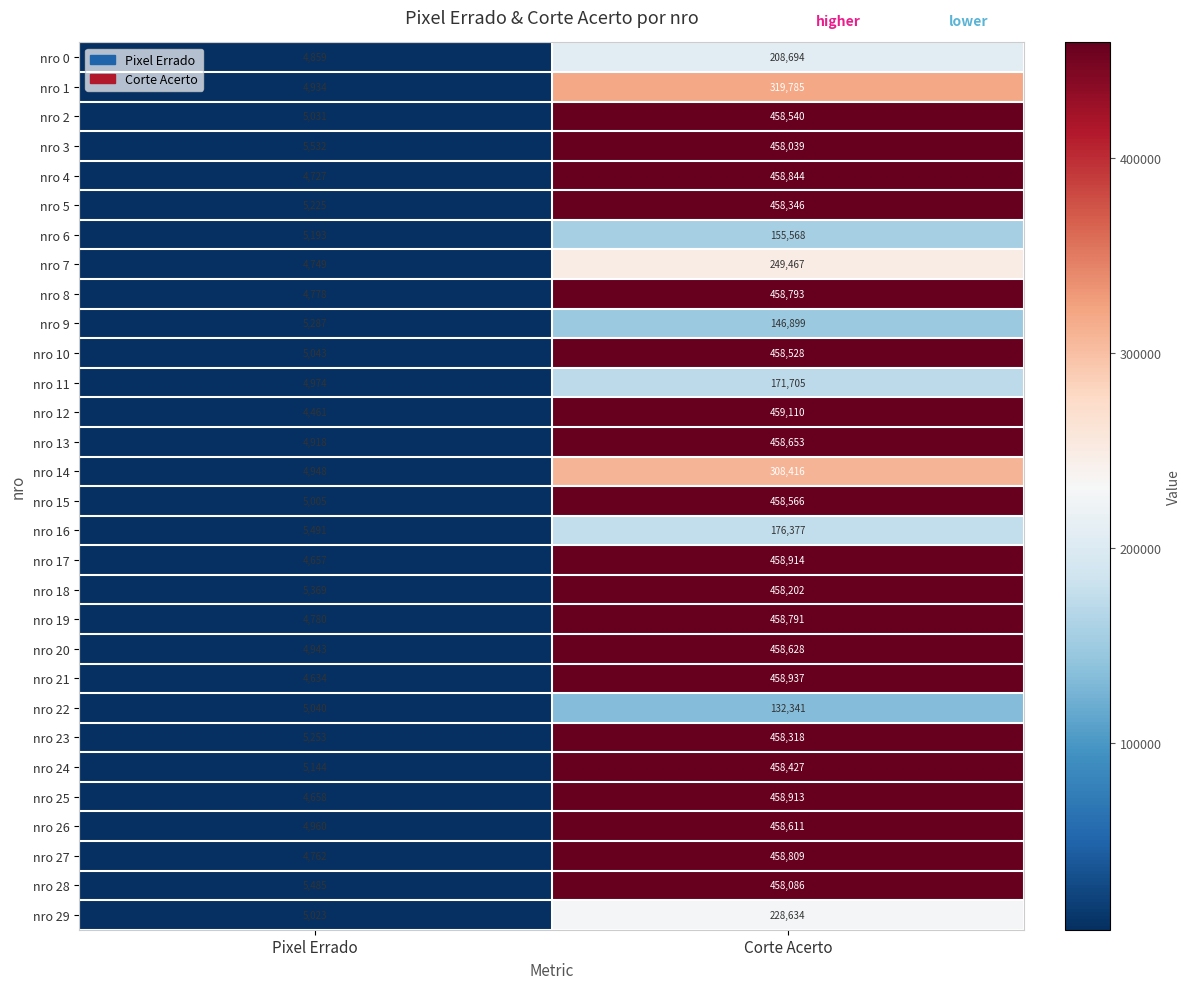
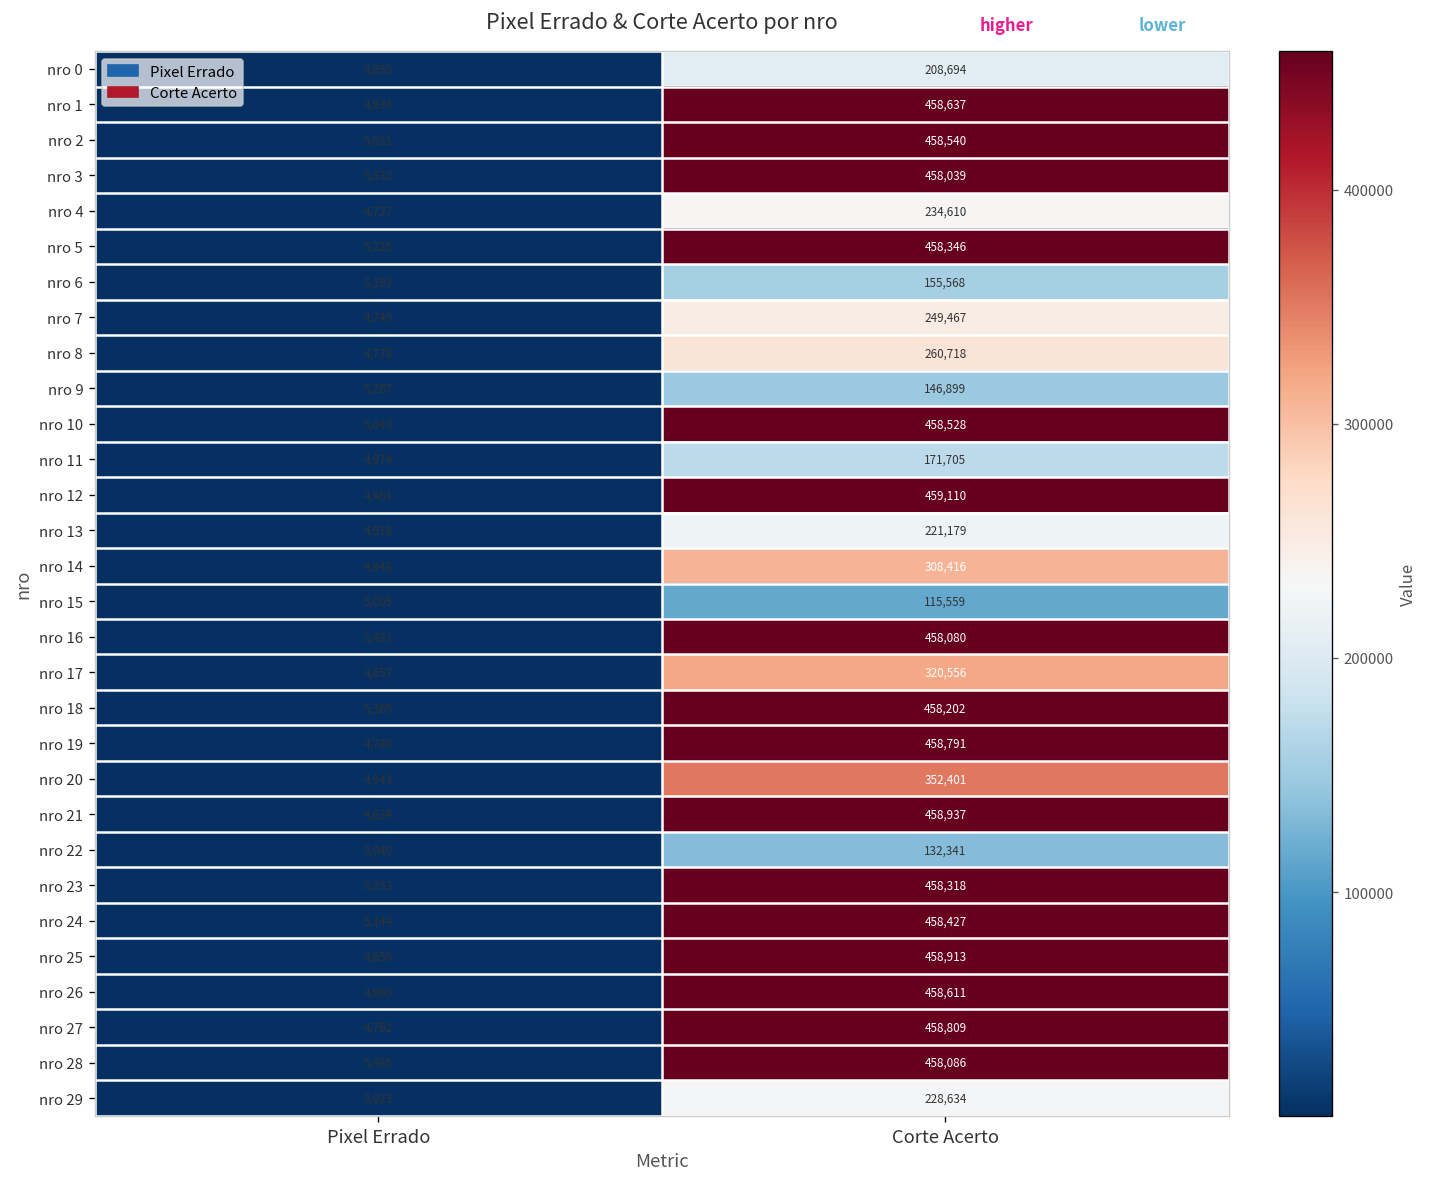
  {
    "nro 0": {
      "Corte Acerto": "208,694"
    },
    "nro 1": {
-     "Corte Acerto": "319,785"
+     "Corte Acerto": "458,637"
    },
    "nro 2": {
      "Corte Acerto": "458,540"
    },
    "nro 3": {
      "Corte Acerto": "458,039"
    },
    "nro 4": {
-     "Corte Acerto": "458,844"
+     "Corte Acerto": "234,610"
    },
    "nro 5": {
      "Corte Acerto": "458,346"
    },
    "nro 6": {
      "Corte Acerto": "155,568"
    },
    "nro 7": {
      "Corte Acerto": "249,467"
    },
    "nro 8": {
-     "Corte Acerto": "458,793"
+     "Corte Acerto": "260,718"
    },
    "nro 9": {
      "Corte Acerto": "146,899"
    },
    "nro 10": {
      "Corte Acerto": "458,528"
    },
    "nro 11": {
      "Corte Acerto": "171,705"
    },
    "nro 12": {
      "Corte Acerto": "459,110"
    },
    "nro 13": {
-     "Corte Acerto": "458,653"
+     "Corte Acerto": "221,179"
    },
    "nro 14": {
      "Corte Acerto": "308,416"
    },
    "nro 15": {
-     "Corte Acerto": "458,566"
+     "Corte Acerto": "115,559"
    },
    "nro 16": {
-     "Corte Acerto": "176,377"
+     "Corte Acerto": "458,080"
    },
    "nro 17": {
-     "Corte Acerto": "458,914"
+     "Corte Acerto": "320,556"
    },
    "nro 18": {
      "Corte Acerto": "458,202"
    },
    "nro 19": {
      "Corte Acerto": "458,791"
    },
    "nro 20": {
-     "Corte Acerto": "458,628"
+     "Corte Acerto": "352,401"
    },
    "nro 21": {
      "Corte Acerto": "458,937"
    },
    "nro 22": {
      "Corte Acerto": "132,341"
    },
    "nro 23": {
      "Corte Acerto": "458,318"
    },
    "nro 24": {
      "Corte Acerto": "458,427"
    },
    "nro 25": {
      "Corte Acerto": "458,913"
    },
    "nro 26": {
      "Corte Acerto": "458,611"
    },
    "nro 27": {
      "Corte Acerto": "458,809"
    },
    "nro 28": {
      "Corte Acerto": "458,086"
    },
    "nro 29": {
      "Corte Acerto": "228,634"
    }
  }
